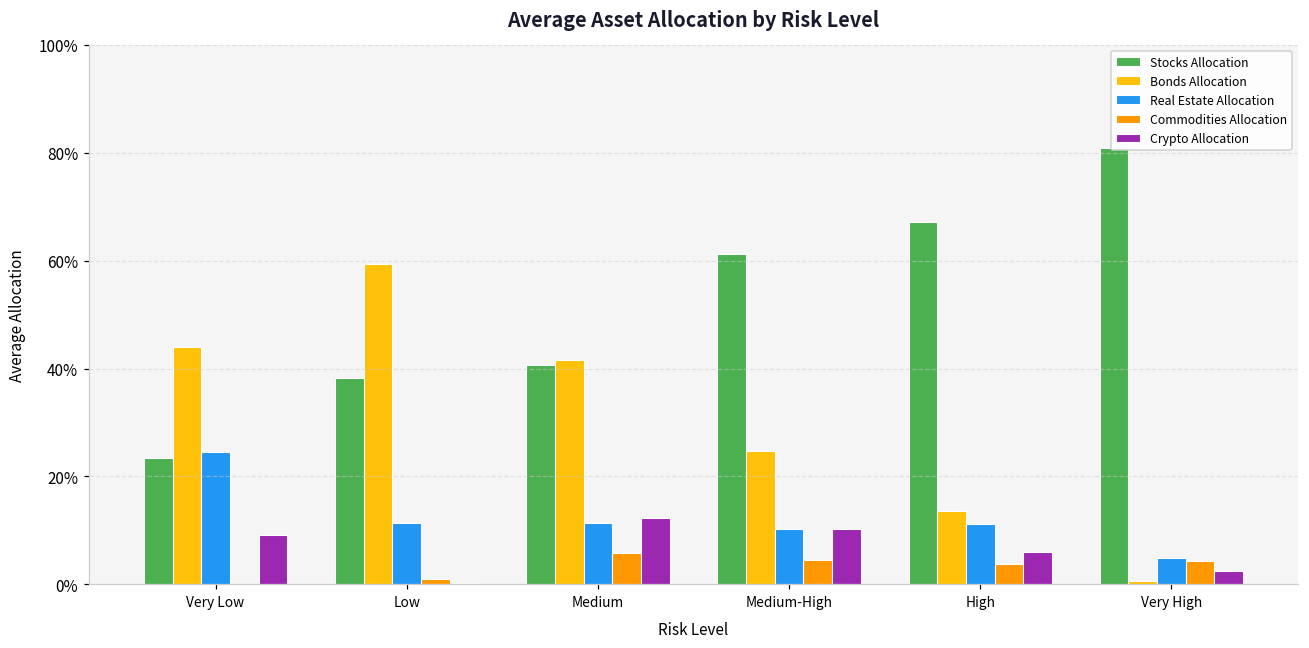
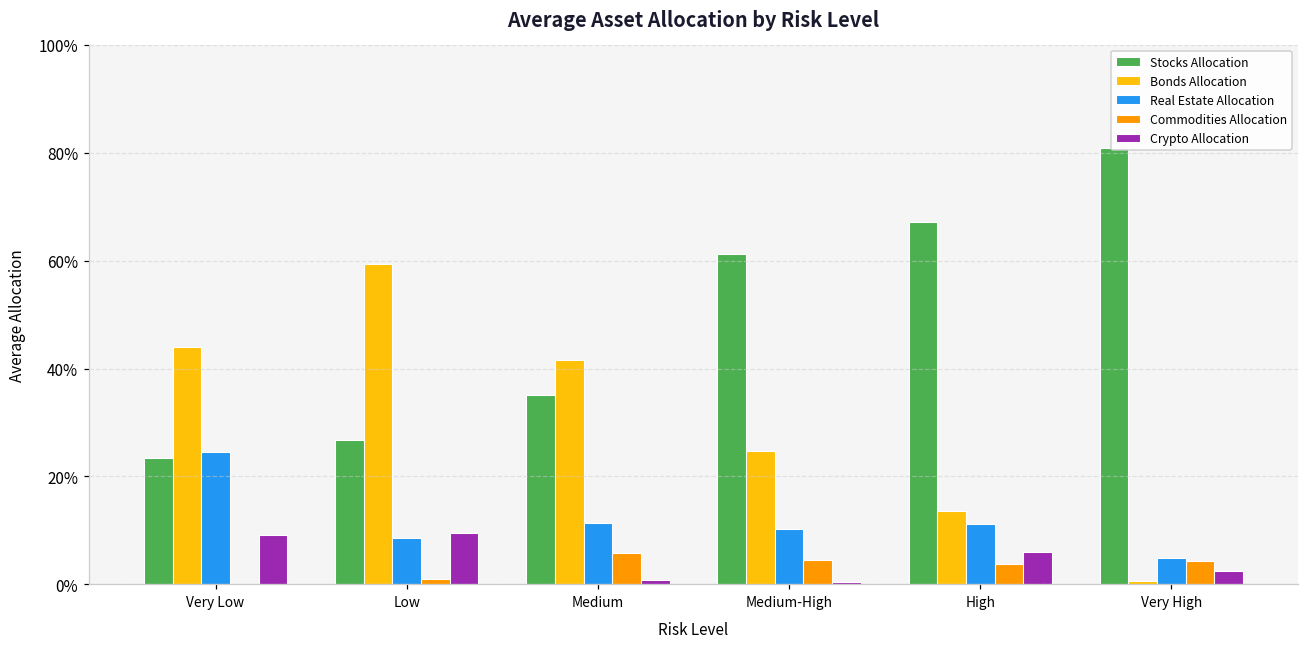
  {
    "Stocks Allocation": {
      "Very Low": "23%",
-     "Low": "38%",
-     "Medium": "41%",
+     "Low": "27%",
+     "Medium": "35%",
      "Medium-High": "61%",
      "High": "67%",
      "Very High": "81%"
    },
    "Real Estate Allocation": {
      "Very Low": "25%",
-     "Low": "11%",
+     "Low": "9%",
      "Medium": "11%",
      "Medium-High": "10%",
      "High": "11%",
      "Very High": "5%"
    },
    "Crypto Allocation": {
      "Very Low": "9%",
-     "Low": "0%",
-     "Medium": "12%",
-     "Medium-High": "10%",
+     "Low": "10%",
+     "Medium": "1%",
+     "Medium-High": "0%",
      "High": "6%",
      "Very High": "3%"
    }
  }
